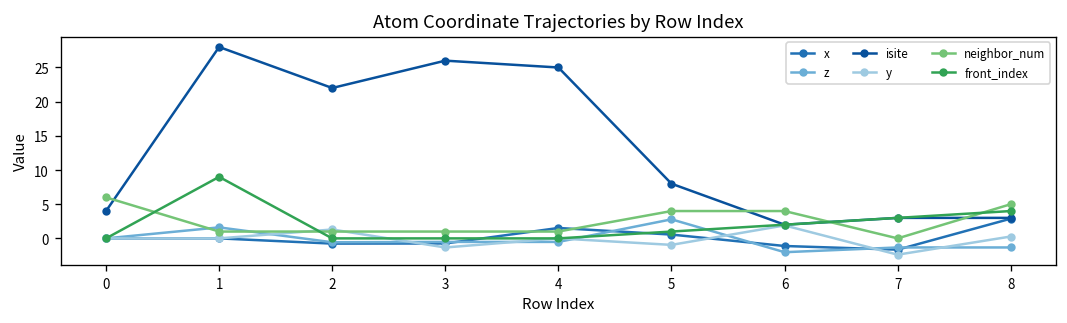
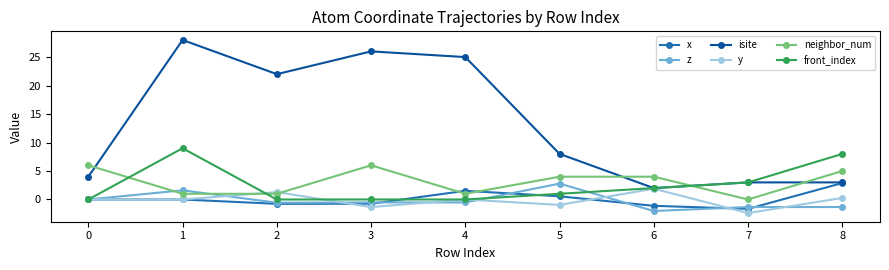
  {
    "neighbor_num": {
      "0": 6,
      "1": 1,
-     "3": 1,
+     "3": 6,
      "4": 1,
      "5": 4,
      "6": 4,
      "7": 0,
      "8": 5
    },
    "front_index": {
      "1": 9,
      "2": 0,
      "3": 0,
-     "8": 4
+     "8": 8
    }
  }
